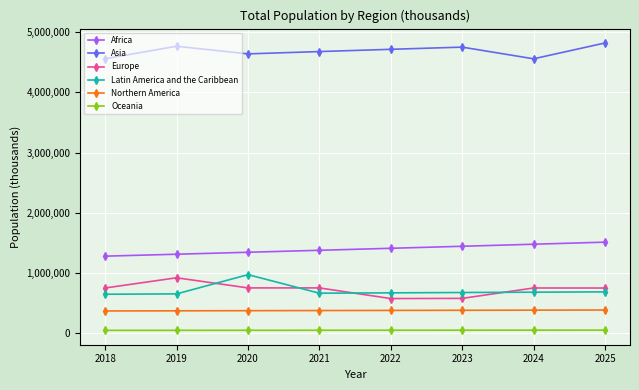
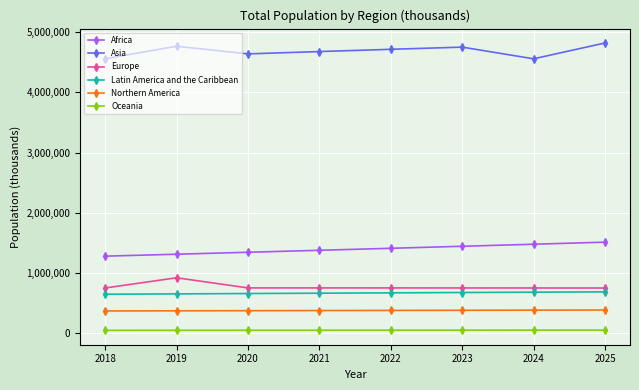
  {
    "Africa": {
      "2018": "1,300,000",
      "2019": "1,300,000",
      "2020": "1,300,000",
      "2021": "1,400,000",
      "2022": "1,400,000",
      "2023": "1,400,000",
      "2024": "1,500,000",
      "2025": "1,500,000"
    },
    "Asia": {
      "2020": "4,600,000",
      "2021": "4,700,000",
      "2022": "4,700,000",
      "2023": "4,800,000",
      "2024": "4,600,000",
      "2025": "4,800,000"
    },
    "Europe": {
      "2018": "700,000",
      "2019": "900,000",
      "2020": "700,000",
      "2021": "700,000",
-     "2022": "600,000",
-     "2023": "600,000",
+     "2022": "700,000",
+     "2023": "700,000",
      "2024": "700,000",
      "2025": "700,000"
    },
    "Latin America and the Caribbean": {
      "2018": "600,000",
      "2019": "600,000",
-     "2020": "1,000,000",
+     "2020": "700,000",
      "2021": "700,000",
      "2022": "700,000",
      "2023": "700,000",
      "2024": "700,000",
      "2025": "700,000"
    },
    "Northern America": {
      "2018": "400,000",
      "2019": "400,000",
      "2020": "400,000",
      "2021": "400,000",
      "2022": "400,000",
      "2023": "400,000",
      "2024": "400,000",
      "2025": "400,000"
    },
    "Oceania": {
      "2018": "0",
      "2019": "0",
      "2020": "0",
      "2021": "0",
      "2022": "0",
      "2023": "0",
      "2024": "0",
      "2025": "0"
    }
  }
